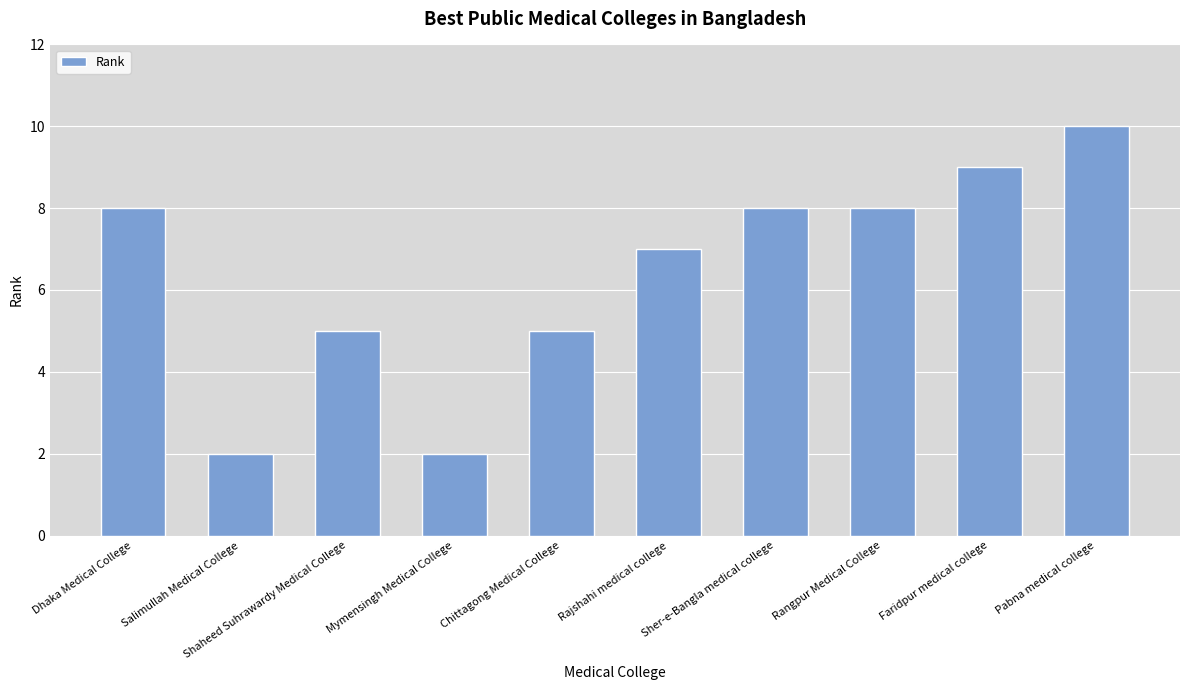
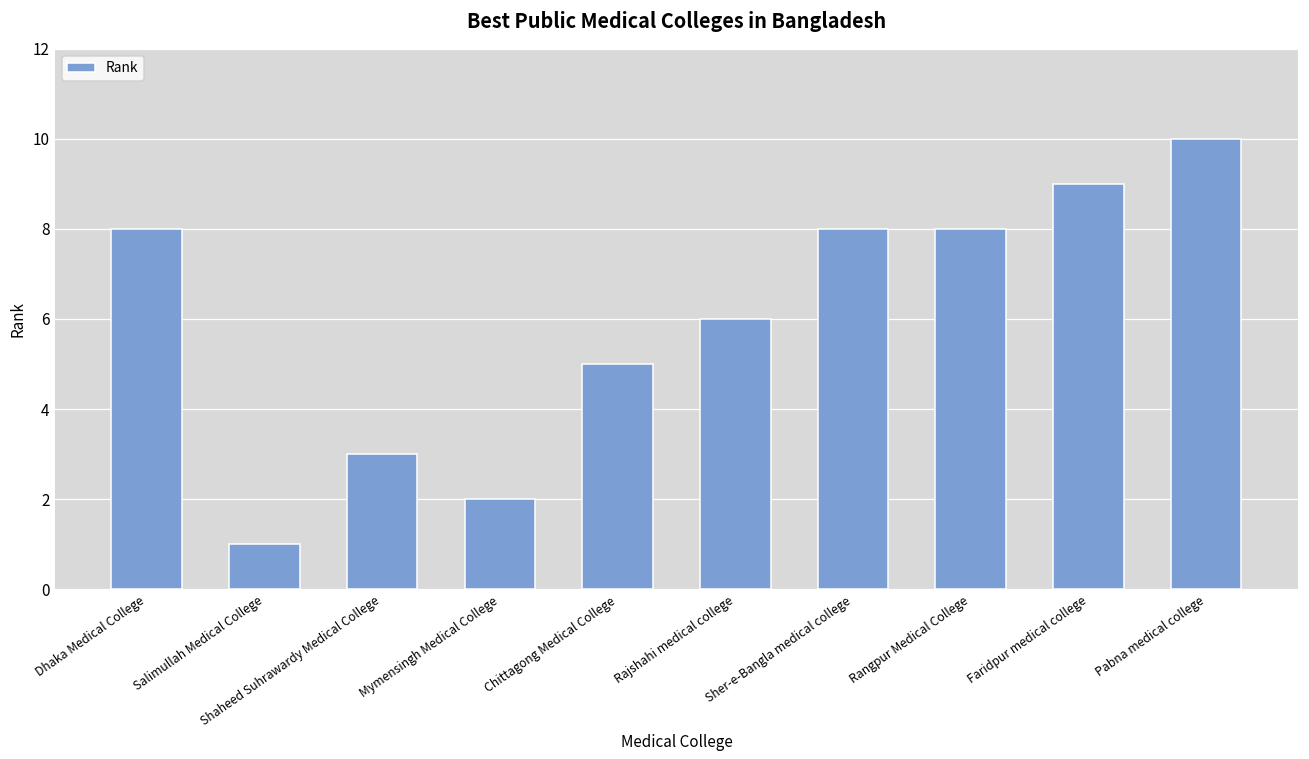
  {
    "Dhaka Medical College": 8,
-   "Salimullah Medical College": 2,
-   "Shaheed Suhrawardy Medical College": 5,
+   "Salimullah Medical College": 1,
+   "Shaheed Suhrawardy Medical College": 3,
    "Mymensingh Medical College": 2,
    "Chittagong Medical College": 5,
-   "Rajshahi medical college": 7,
+   "Rajshahi medical college": 6,
    "Sher-e-Bangla medical college": 8,
    "Rangpur Medical College": 8,
    "Faridpur medical college": 9,
    "Pabna medical college": 10
  }
